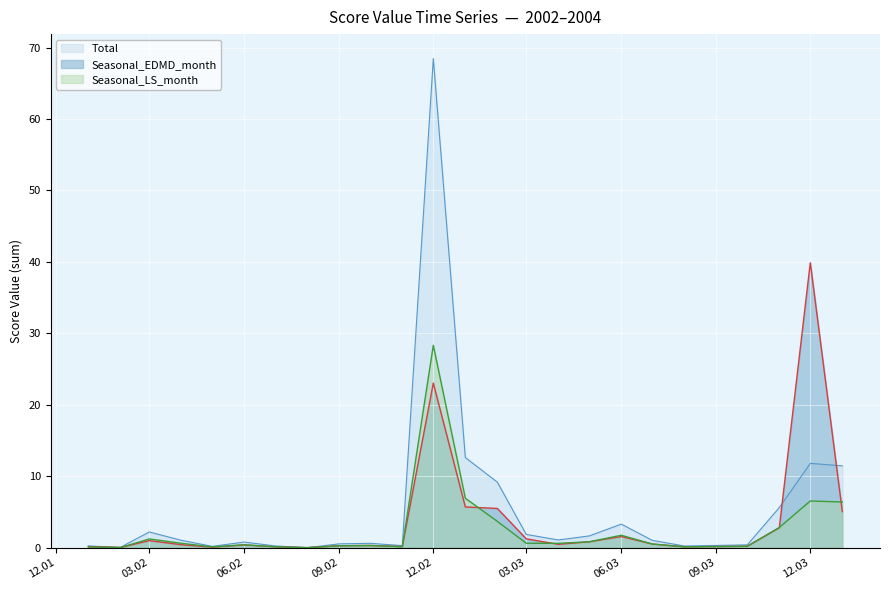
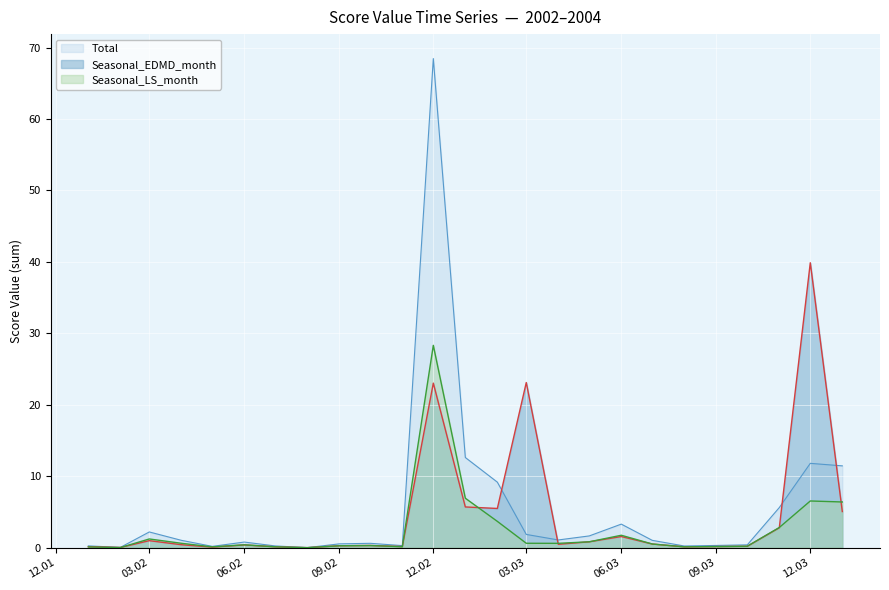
  {
    "Seasonal_EDMD_month": {
      "12.02": 23,
-     "03.03": 1,
+     "03.03": 23,
      "12.03": 40
    }
  }
